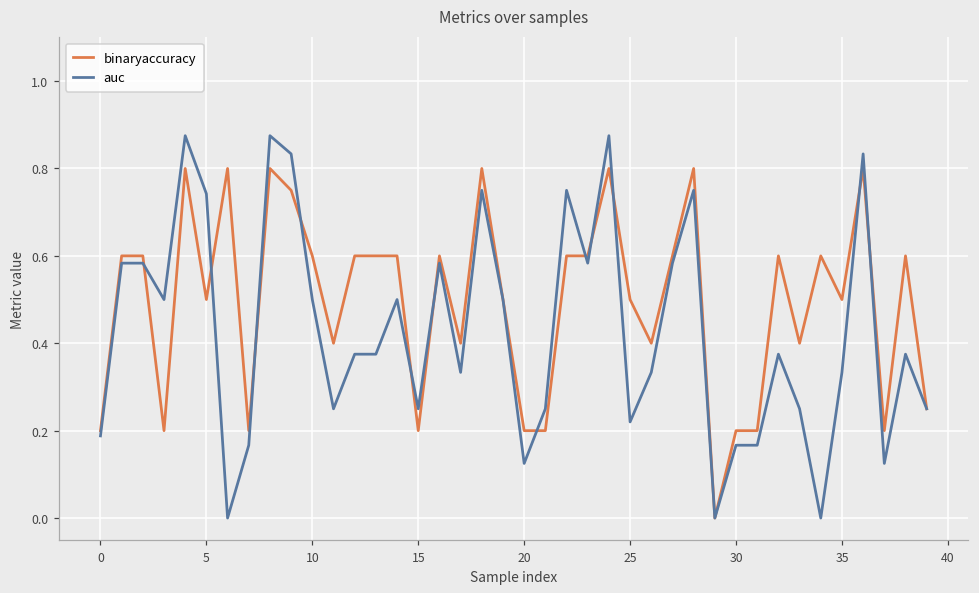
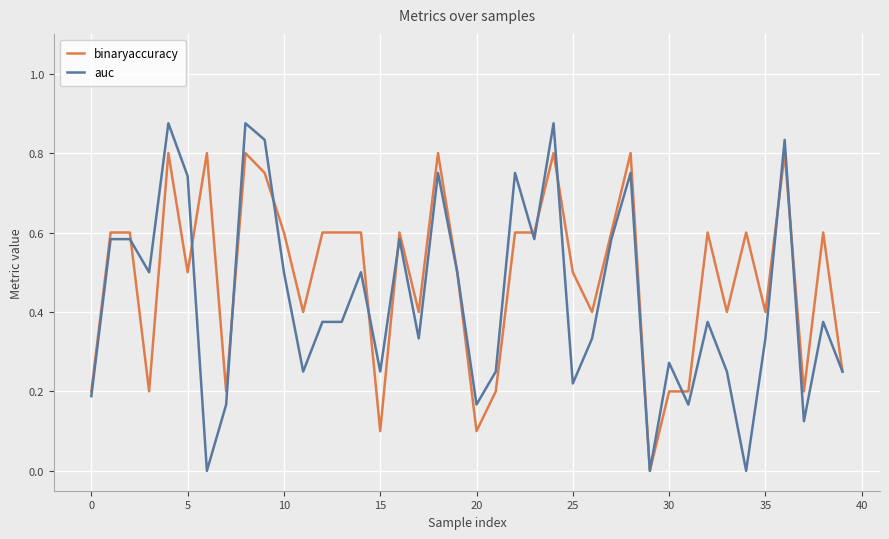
  {
    "binaryaccuracy": {
      "0": 0.2,
      "5": 0.5,
      "10": 0.6,
-     "15": 0.2,
-     "20": 0.2,
+     "15": 0.1,
+     "20": 0.1,
      "25": 0.5,
      "30": 0.2,
-     "35": 0.5
+     "35": 0.4
    },
    "auc": {
      "0": 0.19,
      "5": 0.74,
      "10": 0.50,
      "15": 0.25,
-     "20": 0.13,
+     "20": 0.17,
      "25": 0.22,
-     "30": 0.17,
+     "30": 0.27,
      "35": 0.33
    }
  }
